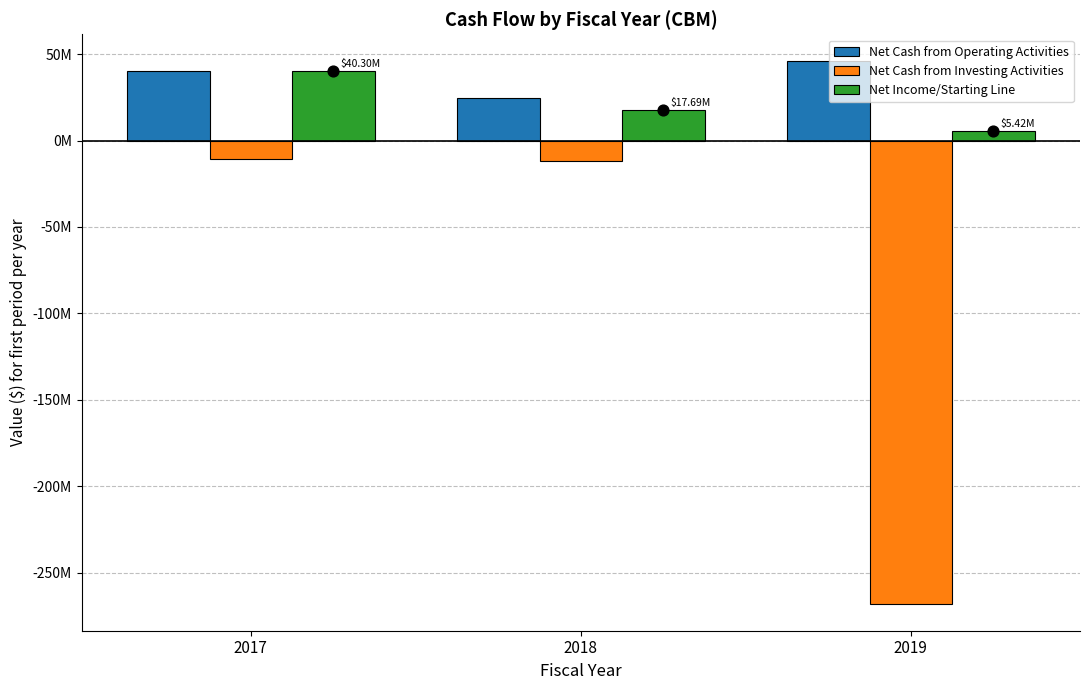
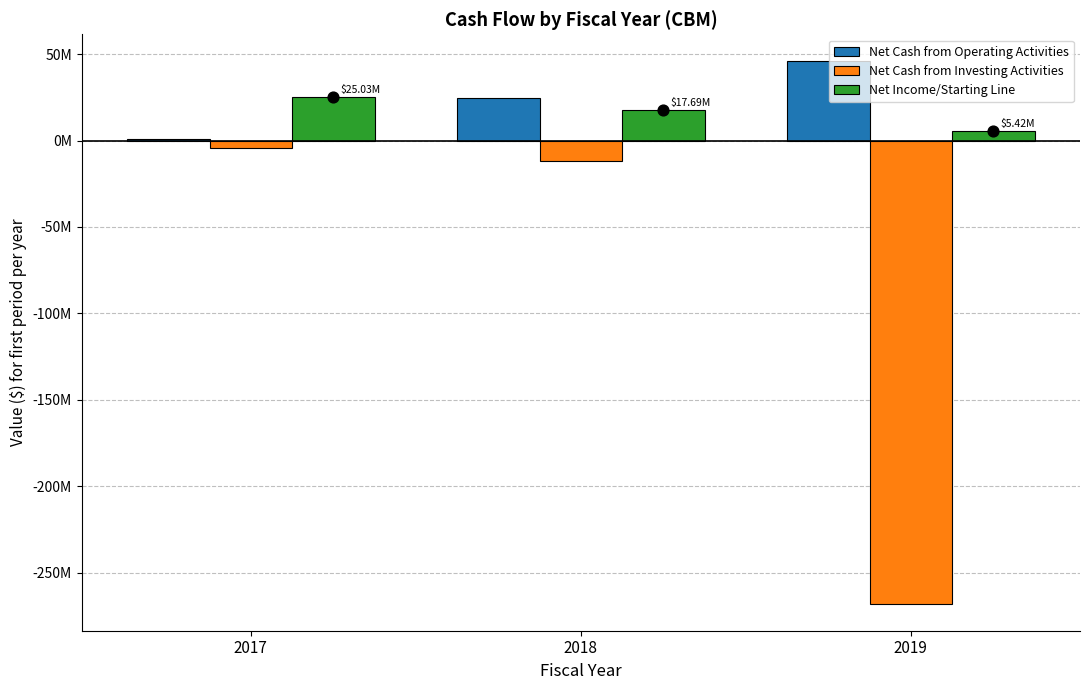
  {
    "Net Cash from Operating Activities": {
-     "2017": "40000000",
+     "2017": "1000000",
      "2018": "24000000",
      "2019": "46000000"
    },
    "Net Cash from Investing Activities": {
-     "2017": "-11000000",
+     "2017": "-4000000",
      "2018": "-12000000",
      "2019": "-268000000"
    },
    "Net Income/Starting Line": {
-     "2017": "$40.30M",
+     "2017": "$25.03M",
      "2018": "$17.69M",
      "2019": "$5.42M"
    }
  }
